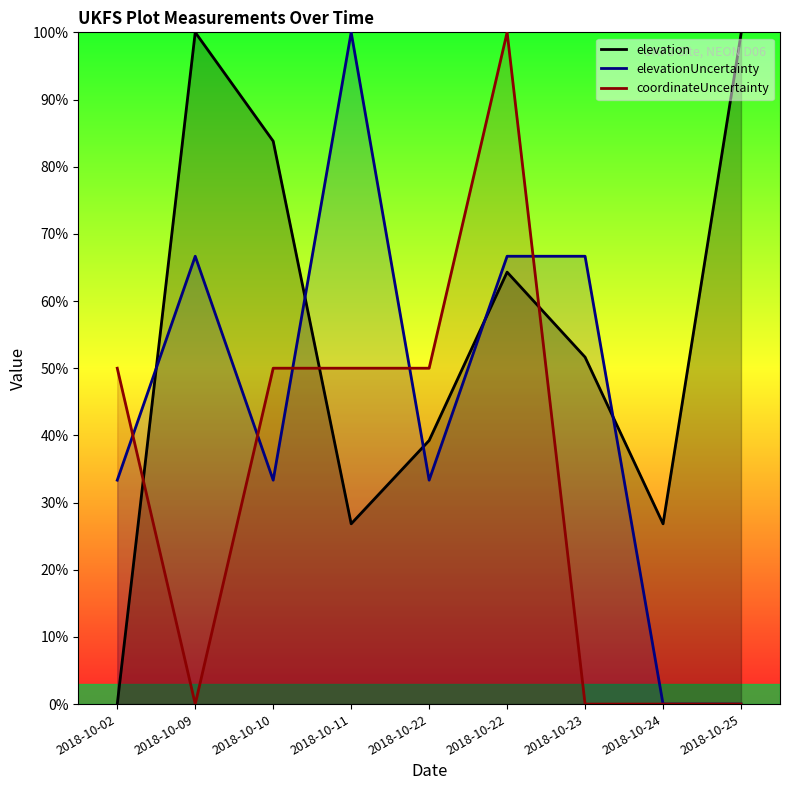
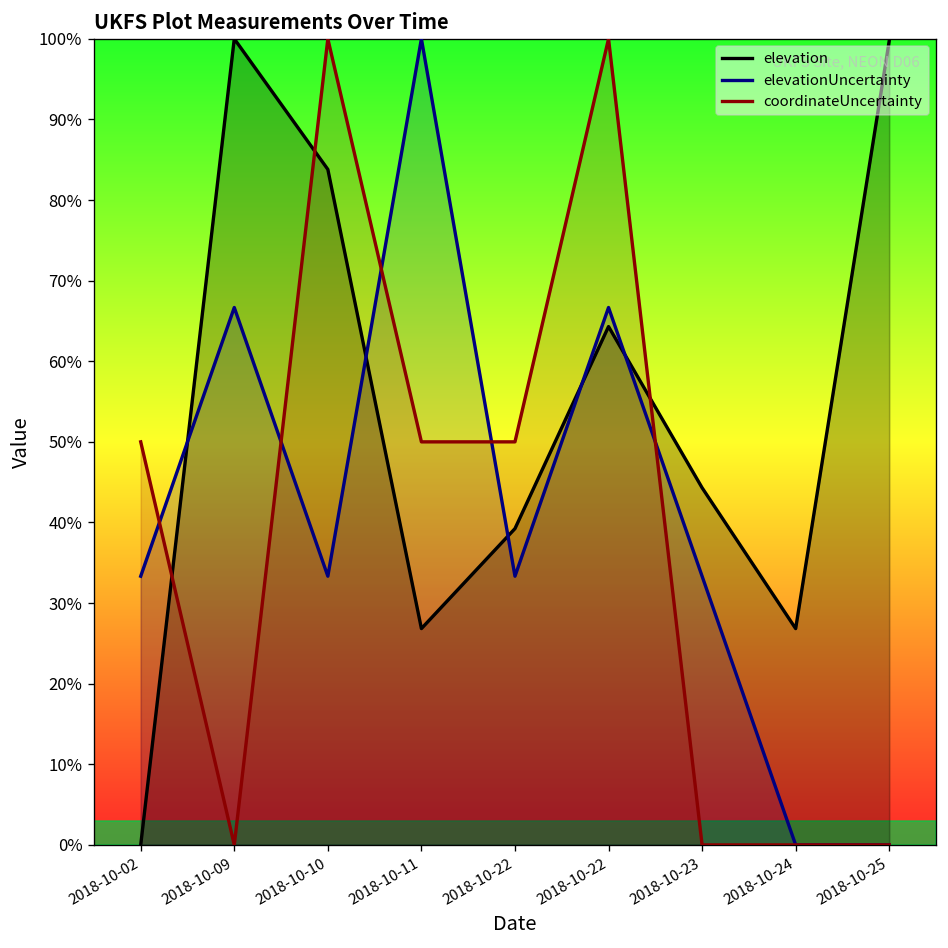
  {
    "elevation": {
      "2018-10-09": "100%",
      "2018-10-10": "84%",
      "2018-10-11": "27%",
-     "2018-10-23": "52%",
+     "2018-10-23": "44%",
      "2018-10-24": "27%",
      "2018-10-25": "100%"
    },
    "elevationUncertainty": {
      "2018-10-02": "33%",
      "2018-10-09": "67%",
      "2018-10-10": "33%",
      "2018-10-11": "100%",
-     "2018-10-23": "67%"
+     "2018-10-23": "33%"
    },
    "coordinateUncertainty": {
      "2018-10-02": "50%",
-     "2018-10-10": "50%",
+     "2018-10-10": "100%",
      "2018-10-11": "50%"
    }
  }
